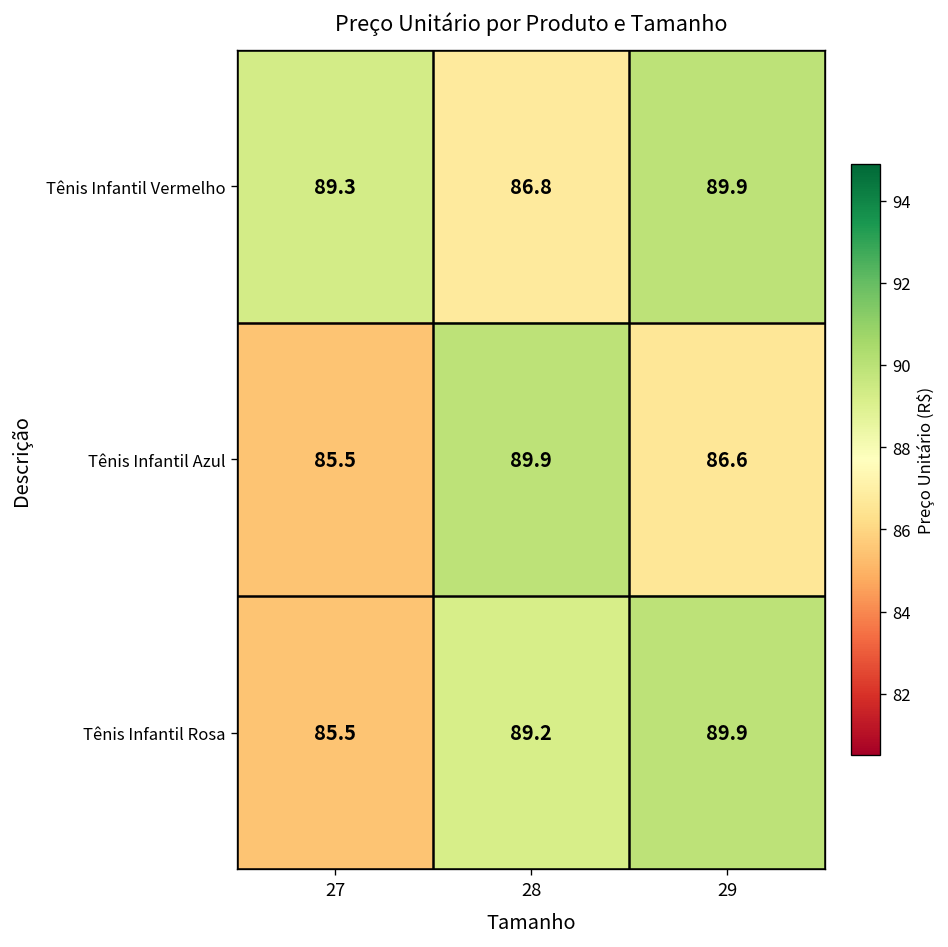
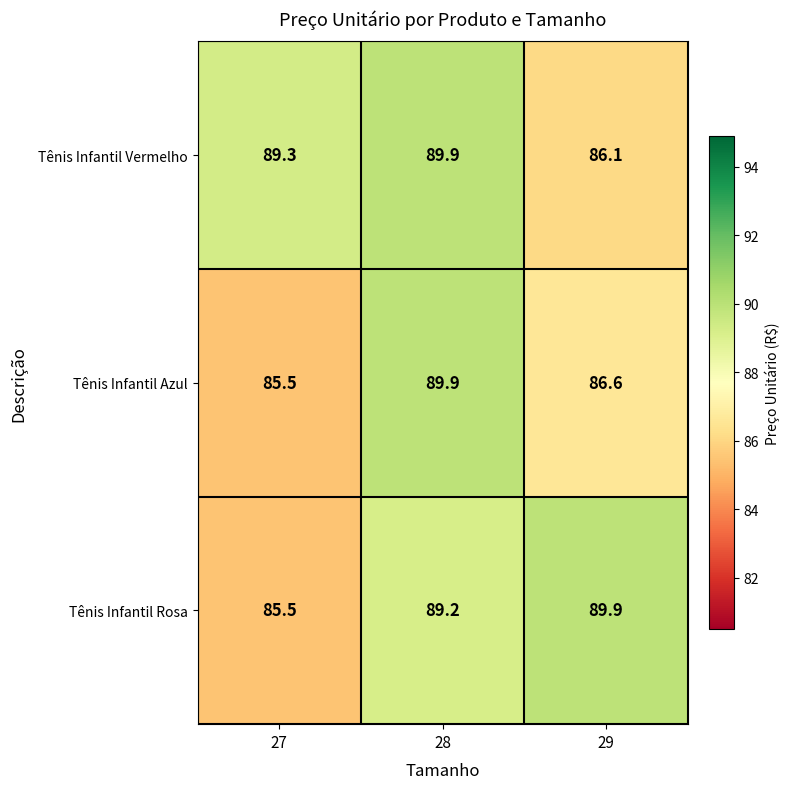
  {
    "Tênis Infantil Vermelho": {
      "27": 89.3,
-     "28": 86.8,
-     "29": 89.9
+     "28": 89.9,
+     "29": 86.1
    },
    "Tênis Infantil Azul": {
      "27": 85.5,
      "28": 89.9,
      "29": 86.6
    },
    "Tênis Infantil Rosa": {
      "27": 85.5,
      "28": 89.2,
      "29": 89.9
    }
  }
